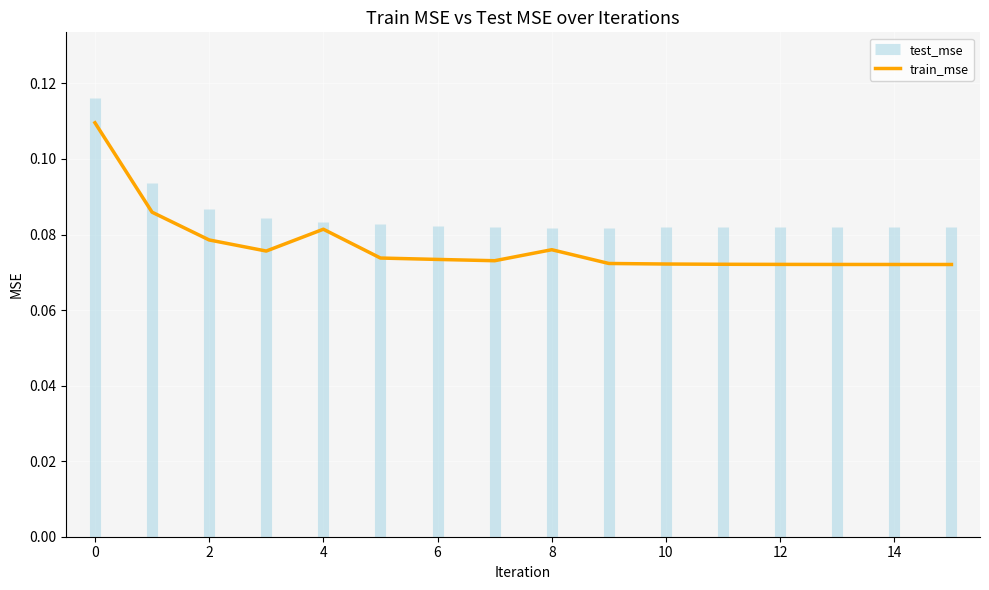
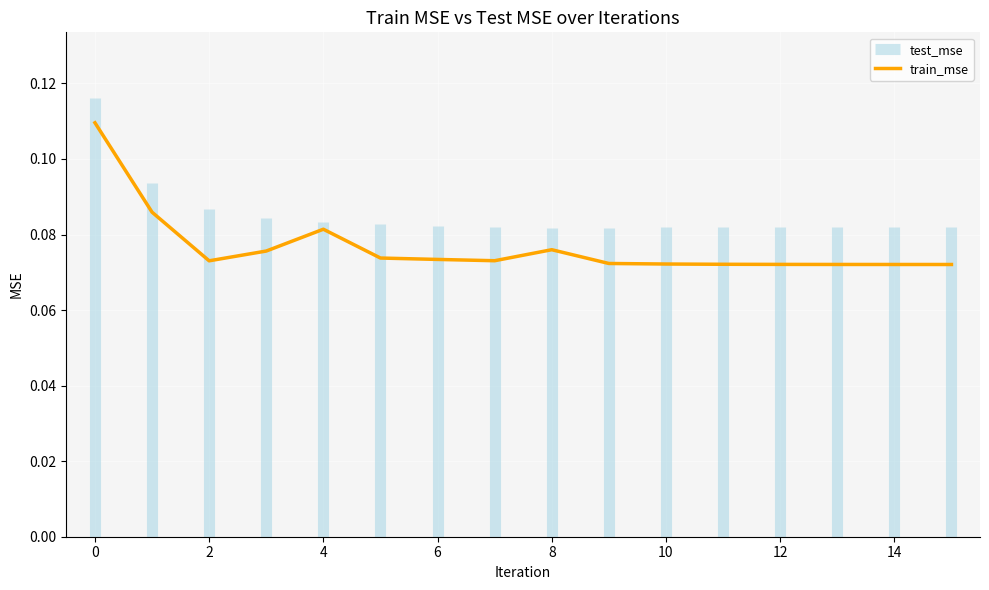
  {
    "0": 0.110,
-   "2": 0.079,
+   "2": 0.073,
    "4": 0.081,
    "6": 0.073,
    "8": 0.076,
    "10": 0.072,
    "12": 0.072,
    "14": 0.072
  }
